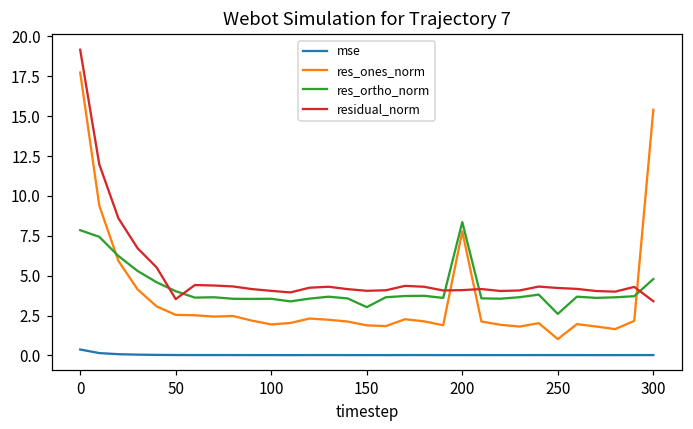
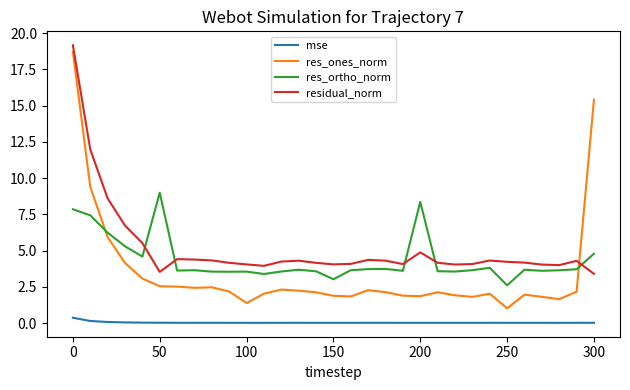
  {
    "mse": {
      "0": 0.4,
      "50": 0.0,
      "100": 0.0,
      "150": 0.0,
      "200": 0.0,
      "250": 0.0,
      "300": 0.0
    },
    "res_ones_norm": {
-     "0": 17.7,
+     "0": 18.7,
      "50": 2.5,
-     "100": 1.9,
+     "100": 1.4,
      "150": 1.9,
-     "200": 7.8,
+     "200": 1.9,
      "250": 1.0,
      "300": 15.4
    },
    "res_ortho_norm": {
      "0": 7.9,
-     "50": 4.0,
+     "50": 9.0,
      "100": 3.6,
      "150": 3.0,
      "200": 8.4,
      "250": 2.6,
      "300": 4.8
    },
    "residual_norm": {
      "0": 19.2,
      "50": 3.5,
      "100": 4.0,
      "150": 4.0,
-     "200": 4.1,
+     "200": 4.9,
      "250": 4.2,
      "300": 3.4
    }
  }
